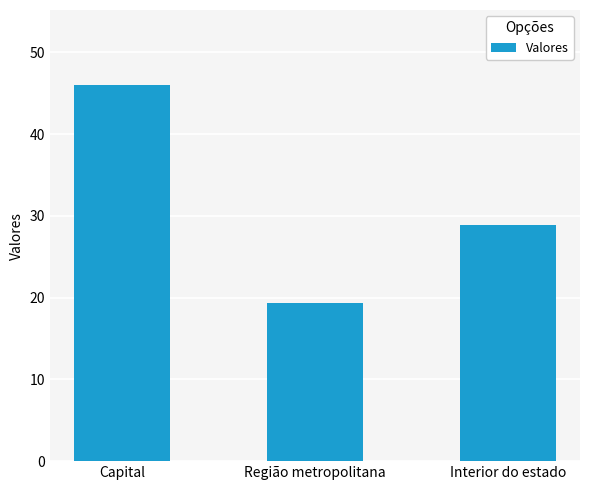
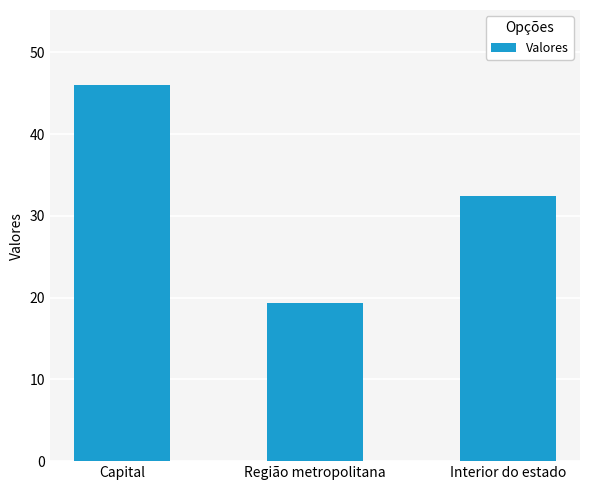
  {
    "Capital": 46,
    "Região metropolitana": 19,
-   "Interior do estado": 29
+   "Interior do estado": 33
  }
